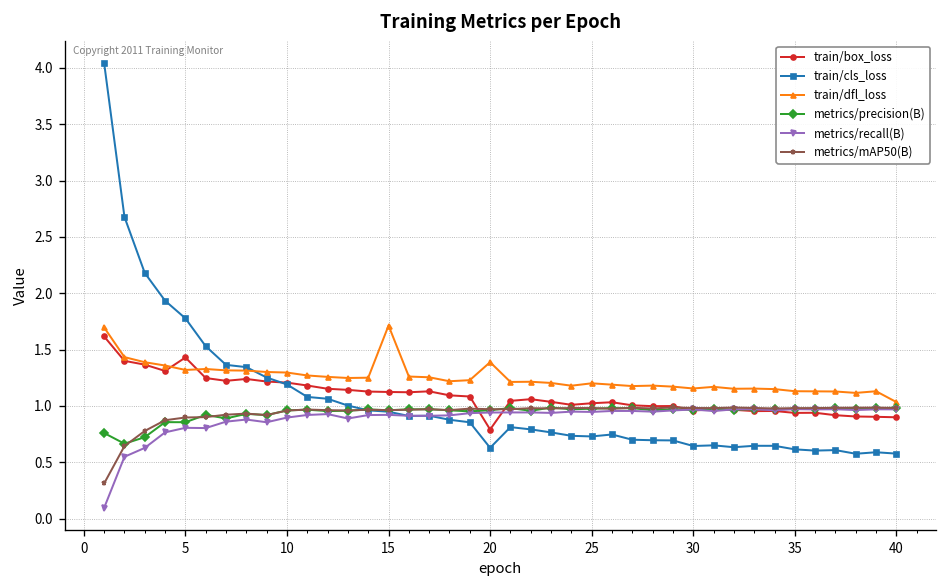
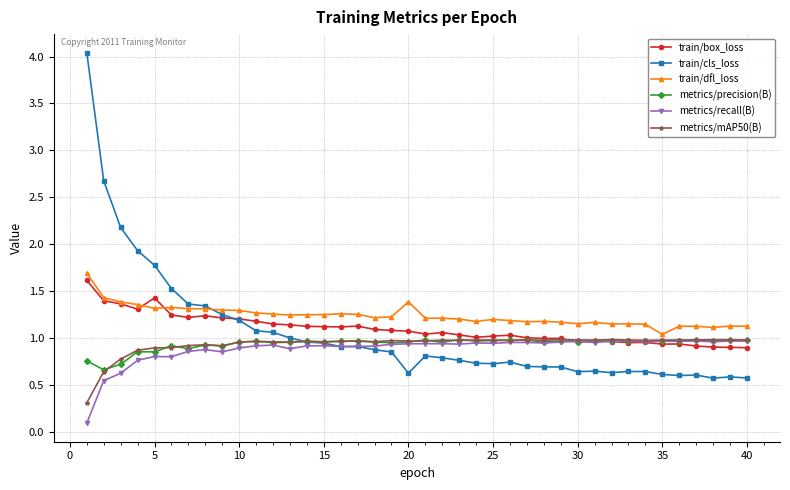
  {
    "train/box_loss": {
      "5": 1.4,
      "15": 1.1,
-     "20": 0.8,
+     "20": 1.1,
      "25": 1.0,
      "35": 0.9,
      "40": 0.9
    },
    "train/cls_loss": {
      "5": 1.8,
      "20": 0.6,
      "25": 0.7,
      "30": 0.6,
      "35": 0.6,
      "40": 0.6
    },
    "train/dfl_loss": {
      "5": 1.3,
      "10": 1.3,
-     "15": 1.7,
+     "15": 1.3,
      "20": 1.4,
      "25": 1.2,
      "30": 1.2,
-     "35": 1.1,
-     "40": 1.0
+     "35": 1.0,
+     "40": 1.1
    },
    "metrics/precision(B)": {
      "5": 0.9
    },
    "metrics/recall(B)": {
      "5": 0.8,
      "10": 0.9,
      "15": 0.9,
      "25": 0.9
    },
    "metrics/mAP50(B)": {
      "5": 0.9
    }
  }
